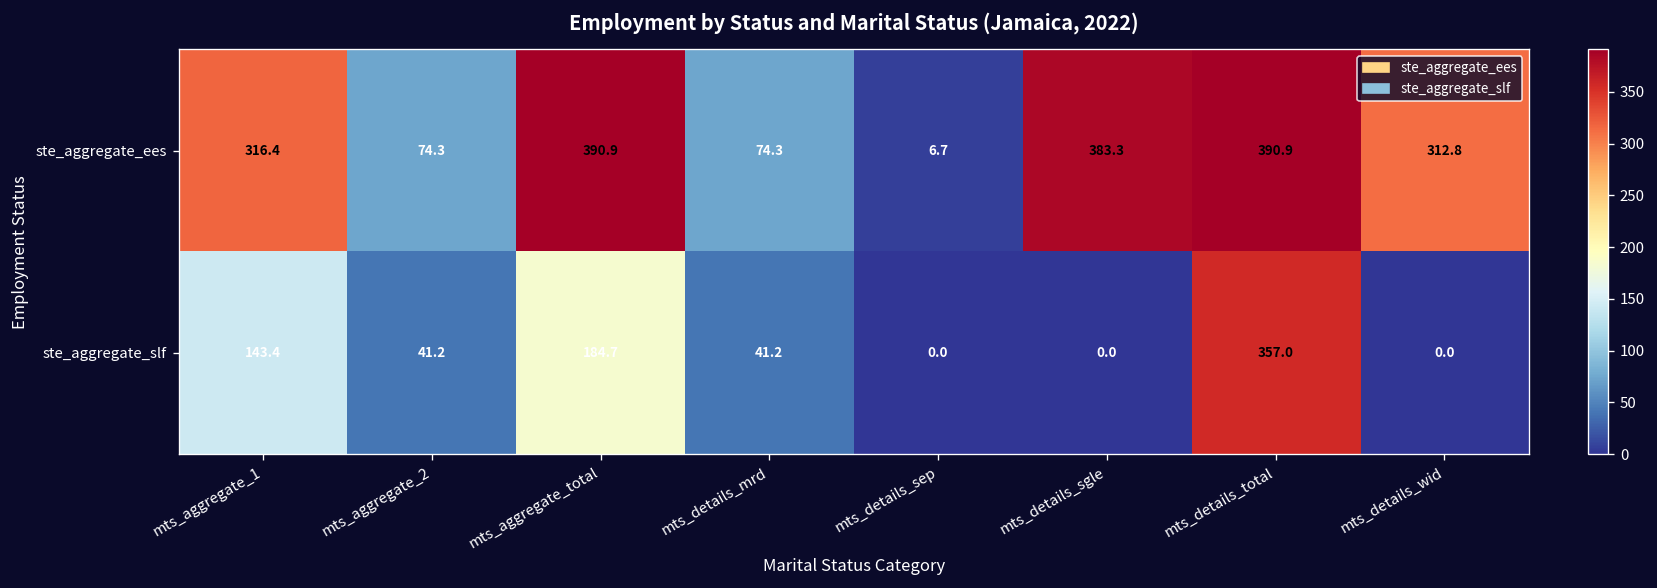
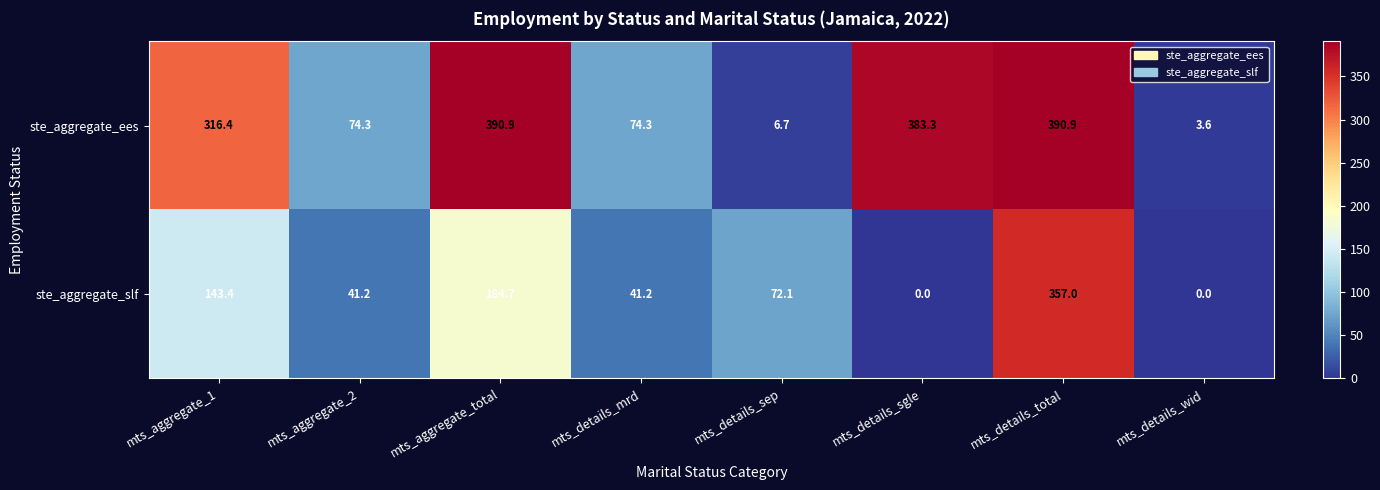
  {
    "ste_aggregate_ees": {
      "mts_aggregate_1": 316.4,
      "mts_aggregate_2": 74.3,
      "mts_aggregate_total": 390.9,
      "mts_details_mrd": 74.3,
      "mts_details_sep": 6.7,
      "mts_details_sgle": 383.3,
      "mts_details_total": 390.9,
-     "mts_details_wid": 312.8
+     "mts_details_wid": 3.6
    },
    "ste_aggregate_slf": {
      "mts_aggregate_1": 143.4,
      "mts_aggregate_2": 41.2,
      "mts_aggregate_total": 184.7,
      "mts_details_mrd": 41.2,
-     "mts_details_sep": 0.0,
+     "mts_details_sep": 72.1,
      "mts_details_sgle": 0.0,
      "mts_details_total": 357.0,
      "mts_details_wid": 0.0
    }
  }
